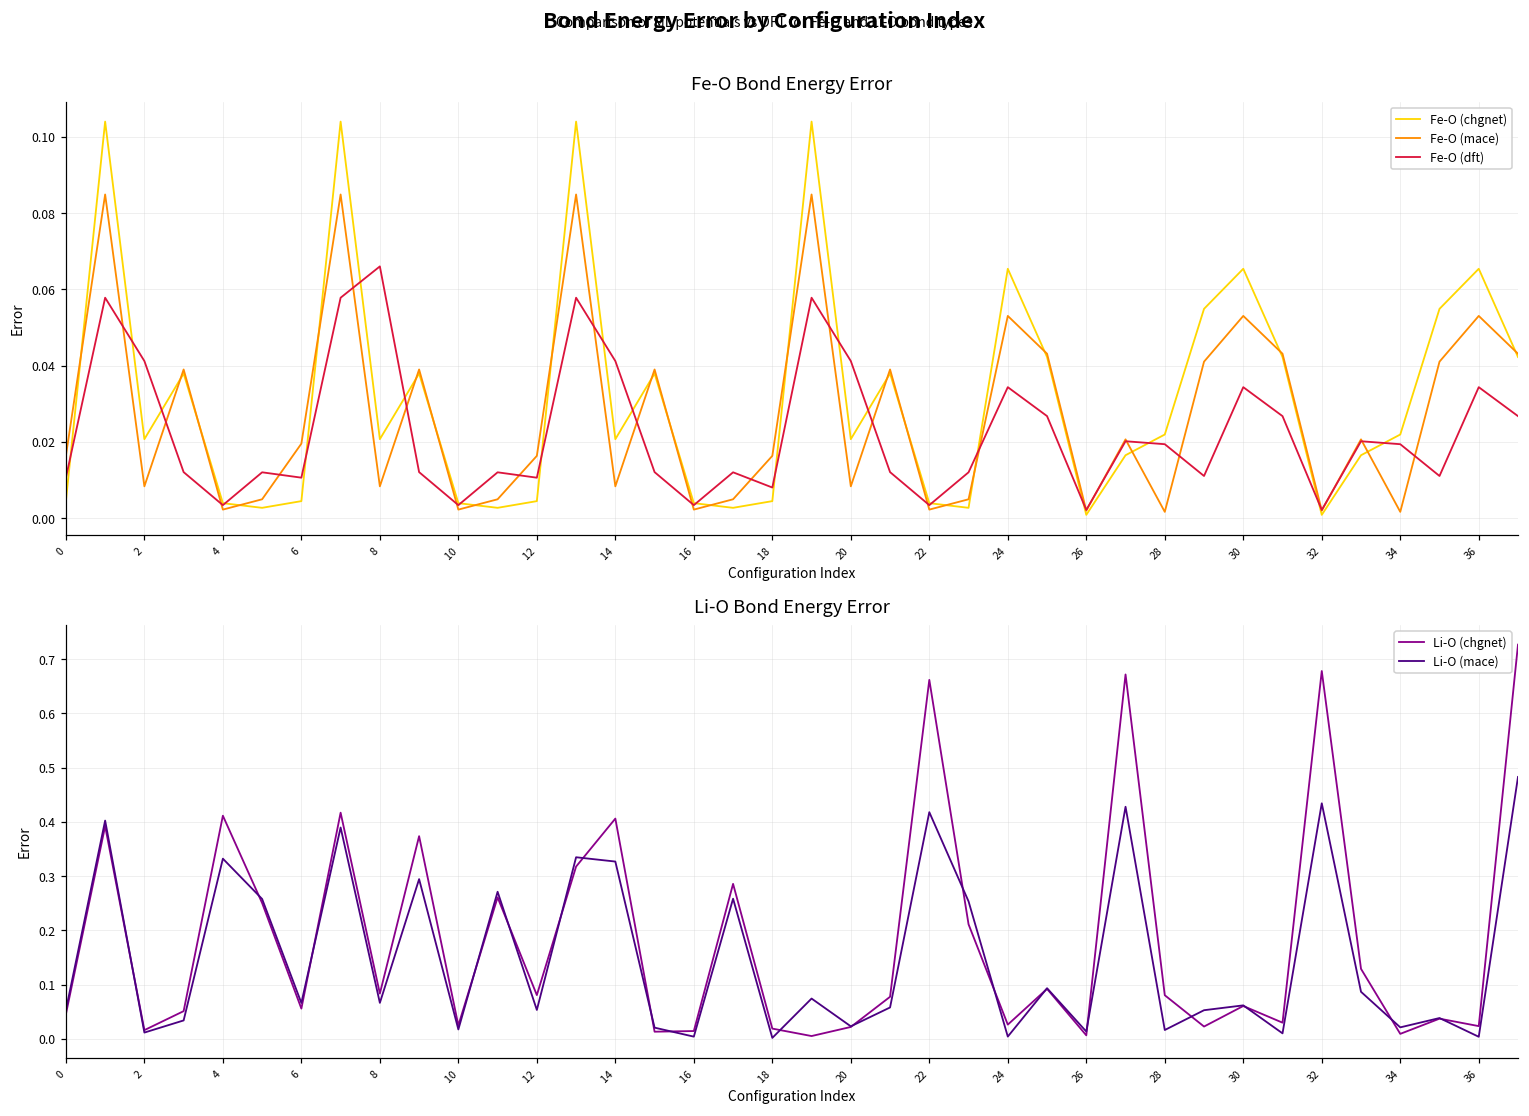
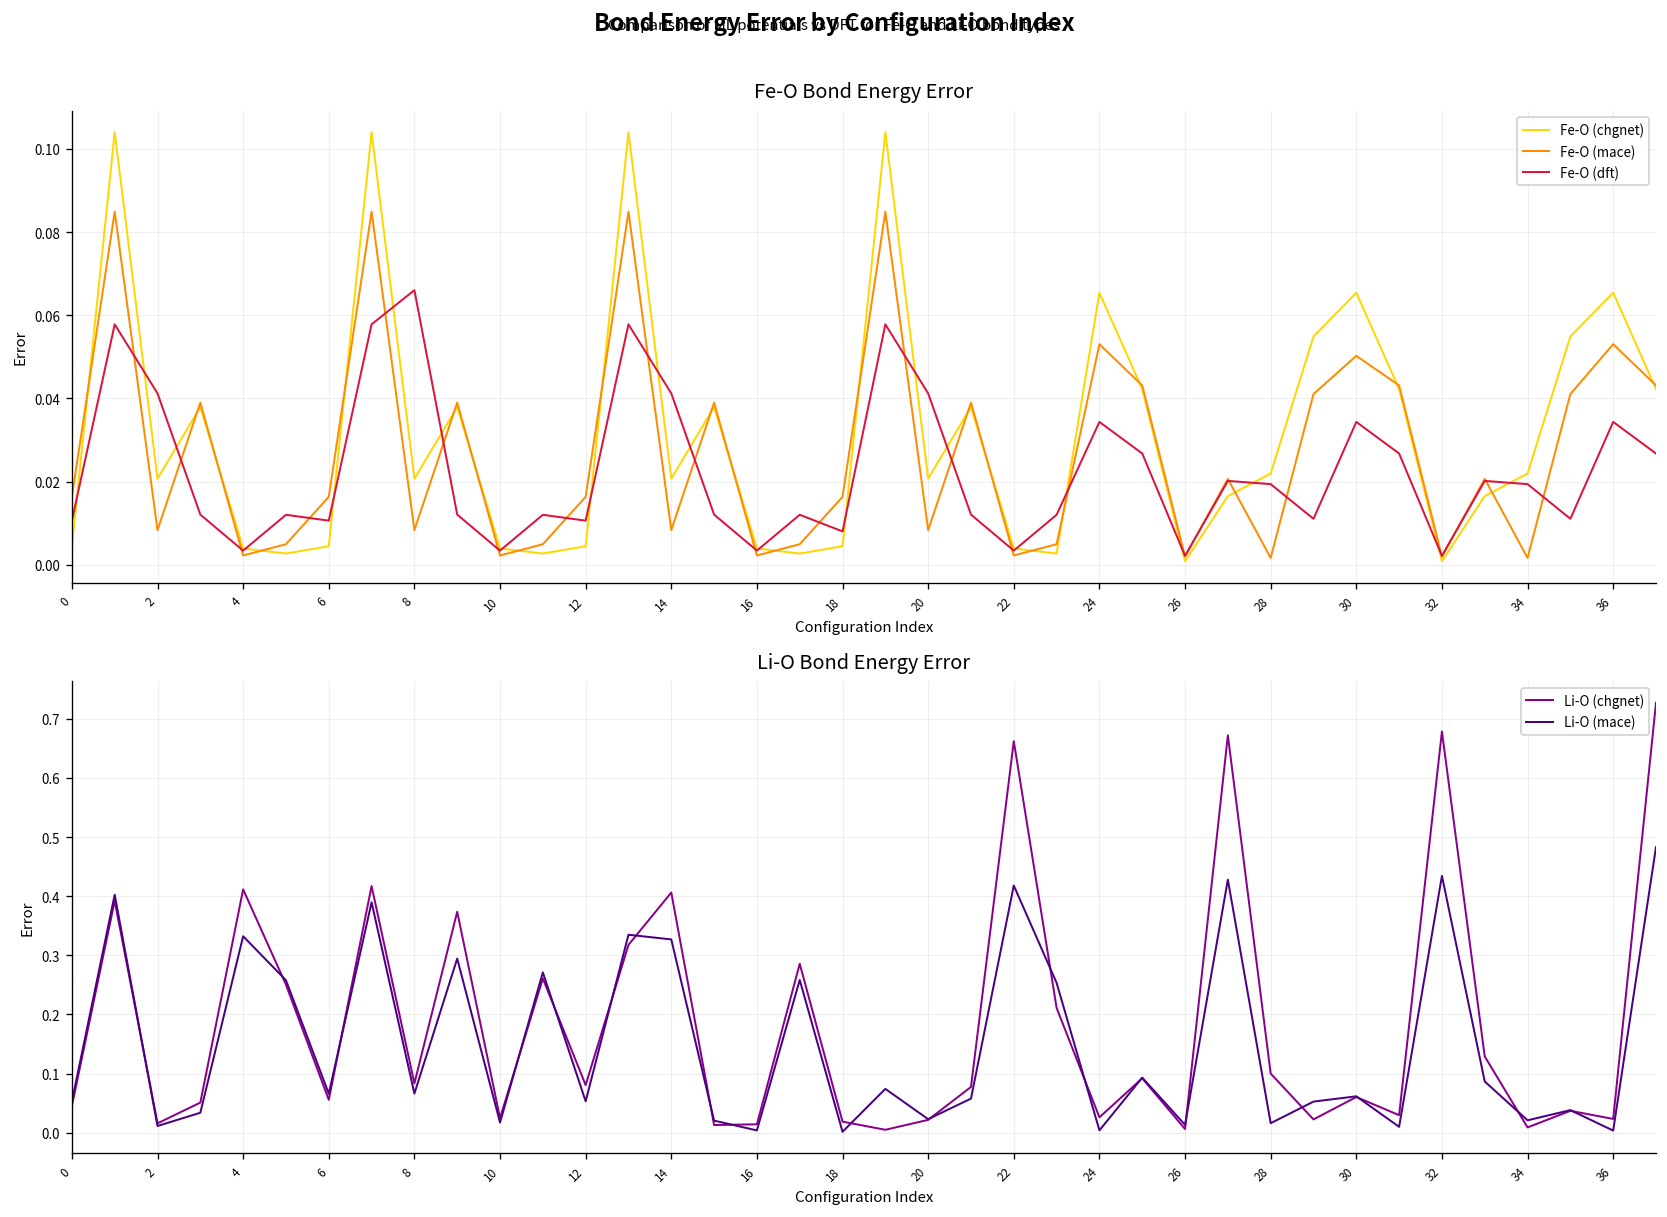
  {
    "Fe-O Bond Energy Error": {
      "Fe-O (chgnet)": {
        "0": 0.004,
        "2": 0.021,
        "6": 0.004,
        "8": 0.021,
        "12": 0.004,
        "14": 0.021,
        "18": 0.004,
        "20": 0.021,
        "24": 0.065,
        "26": 0.001,
        "28": 0.022,
        "30": 0.065,
        "32": 0.001,
        "34": 0.022,
        "36": 0.065
      },
      "Fe-O (mace)": {
        "0": 0.016,
        "2": 0.008,
        "4": 0.002,
-       "6": 0.020,
+       "6": 0.016,
        "8": 0.008,
        "10": 0.002,
        "12": 0.016,
        "14": 0.008,
        "16": 0.002,
        "18": 0.016,
        "20": 0.008,
        "22": 0.002,
        "24": 0.053,
        "28": 0.002,
-       "30": 0.053,
+       "30": 0.050,
        "34": 0.002,
        "36": 0.053
      },
      "Fe-O (dft)": {
        "0": 0.011,
        "2": 0.041,
        "6": 0.011,
        "8": 0.066,
        "12": 0.011,
        "14": 0.041,
        "18": 0.008,
        "20": 0.041,
        "24": 0.034,
        "28": 0.019,
        "30": 0.034,
        "34": 0.019,
        "36": 0.034
      }
    },
    "Li-O Bond Energy Error": {
      "Li-O (chgnet)": {
        "0": 0.05,
        "4": 0.41,
        "6": 0.06,
        "8": 0.08,
        "10": 0.02,
        "12": 0.08,
        "14": 0.41,
        "16": 0.01,
        "18": 0.02,
        "22": 0.66,
        "24": 0.03,
        "26": 0.01,
-       "28": 0.08,
+       "28": 0.10,
        "32": 0.68,
        "34": 0.01,
        "36": 0.02
      },
      "Li-O (mace)": {
        "0": 0.05,
        "4": 0.33,
        "6": 0.07,
        "8": 0.07,
        "10": 0.02,
        "12": 0.05,
        "14": 0.33,
        "16": 0.00,
        "18": 0.00,
        "22": 0.42,
        "24": 0.00,
        "26": 0.01,
        "28": 0.02,
        "32": 0.43,
        "34": 0.02,
        "36": 0.00
      }
    }
  }
